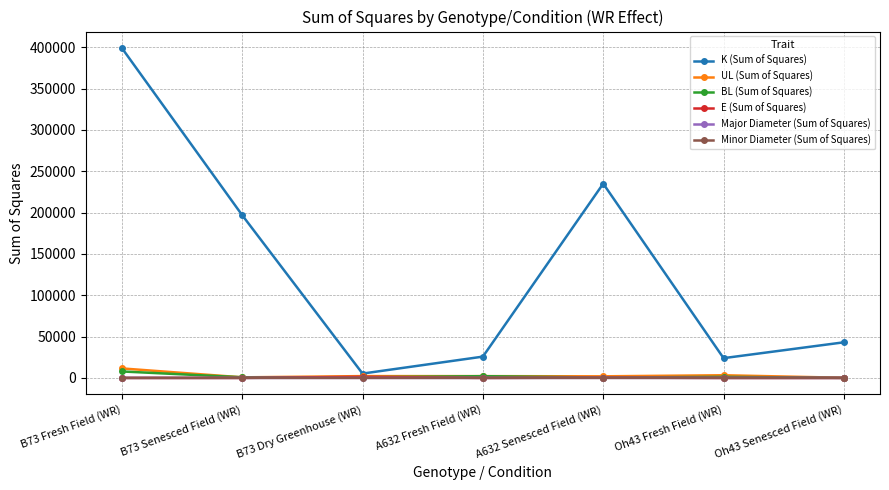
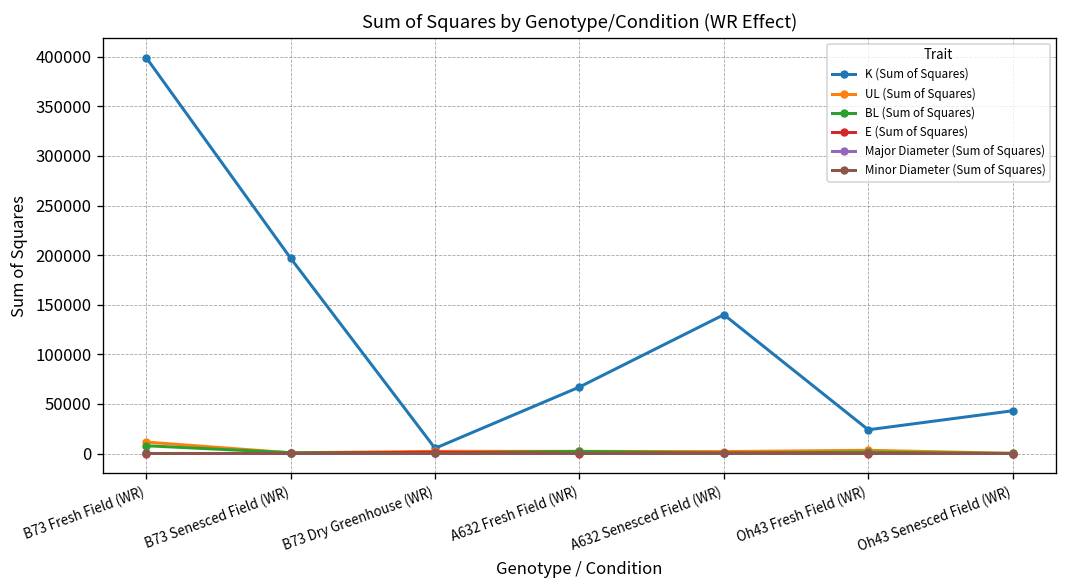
  {
    "K (Sum of Squares)": {
      "B73 Fresh Field (WR)": 400000,
      "B73 Senesced Field (WR)": 200000,
-     "A632 Fresh Field (WR)": 30000,
-     "A632 Senesced Field (WR)": 240000,
+     "A632 Fresh Field (WR)": 70000,
+     "A632 Senesced Field (WR)": 140000,
      "Oh43 Fresh Field (WR)": 20000,
      "Oh43 Senesced Field (WR)": 40000
    },
    "UL (Sum of Squares)": {
      "B73 Fresh Field (WR)": 10000
    },
    "BL (Sum of Squares)": {
      "B73 Fresh Field (WR)": 10000
    }
  }
